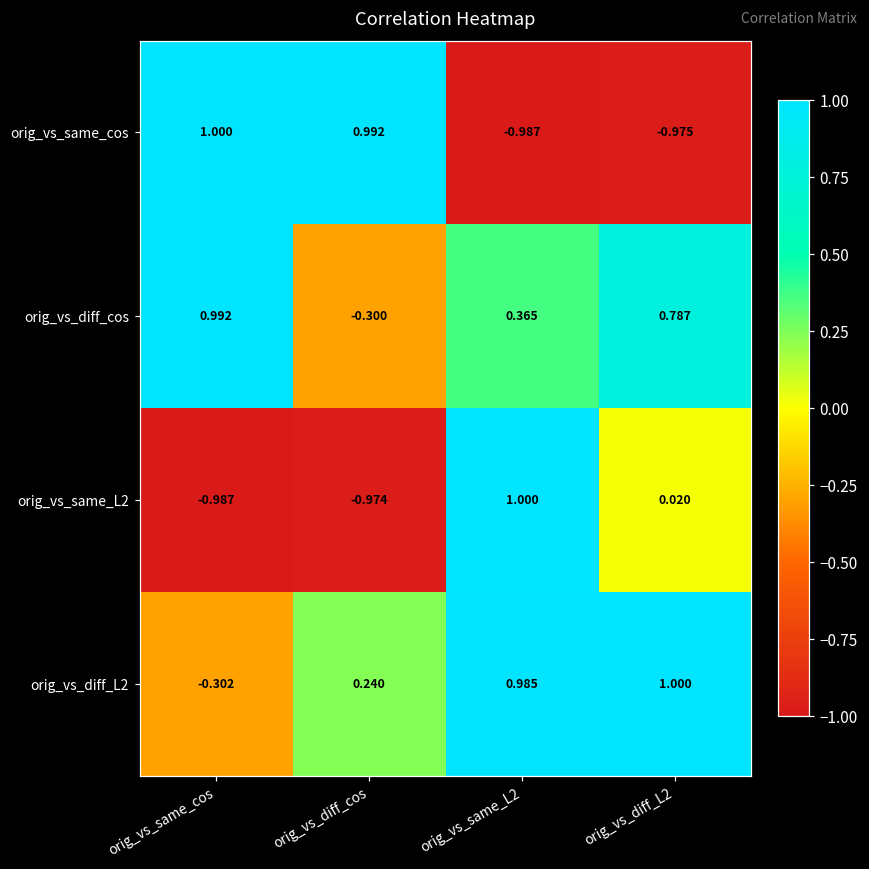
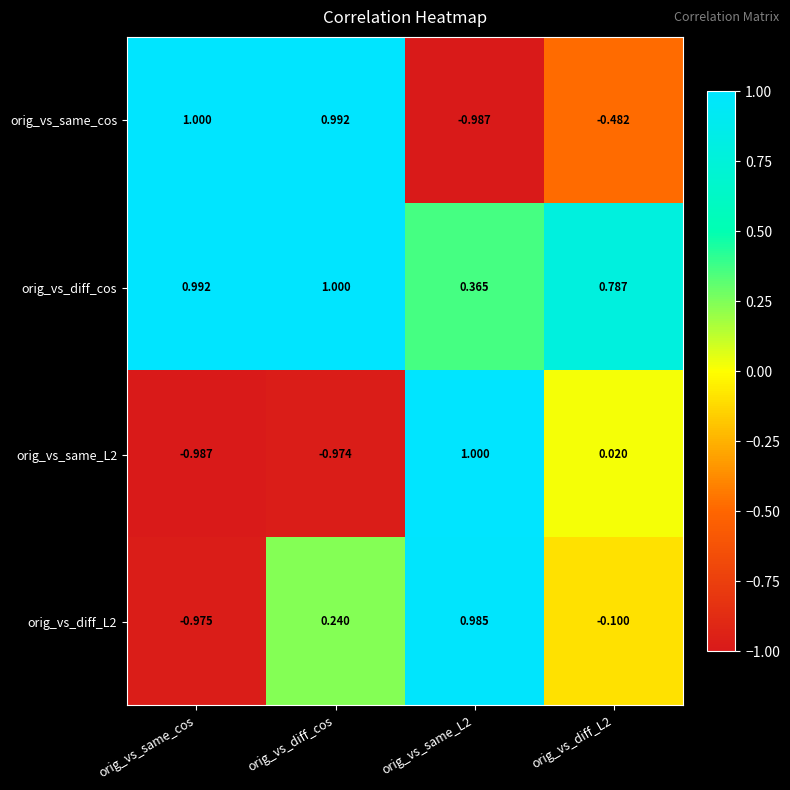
  {
    "orig_vs_same_cos": {
      "orig_vs_same_cos": 1.000,
      "orig_vs_diff_cos": 0.992,
      "orig_vs_same_L2": -0.987,
-     "orig_vs_diff_L2": -0.975
+     "orig_vs_diff_L2": -0.482
    },
    "orig_vs_diff_cos": {
      "orig_vs_same_cos": 0.992,
-     "orig_vs_diff_cos": -0.300,
+     "orig_vs_diff_cos": 1.000,
      "orig_vs_same_L2": 0.365,
      "orig_vs_diff_L2": 0.787
    },
    "orig_vs_same_L2": {
      "orig_vs_same_cos": -0.987,
      "orig_vs_diff_cos": -0.974,
      "orig_vs_same_L2": 1.000,
      "orig_vs_diff_L2": 0.020
    },
    "orig_vs_diff_L2": {
-     "orig_vs_same_cos": -0.302,
+     "orig_vs_same_cos": -0.975,
      "orig_vs_diff_cos": 0.240,
      "orig_vs_same_L2": 0.985,
-     "orig_vs_diff_L2": 1.000
+     "orig_vs_diff_L2": -0.100
    }
  }
